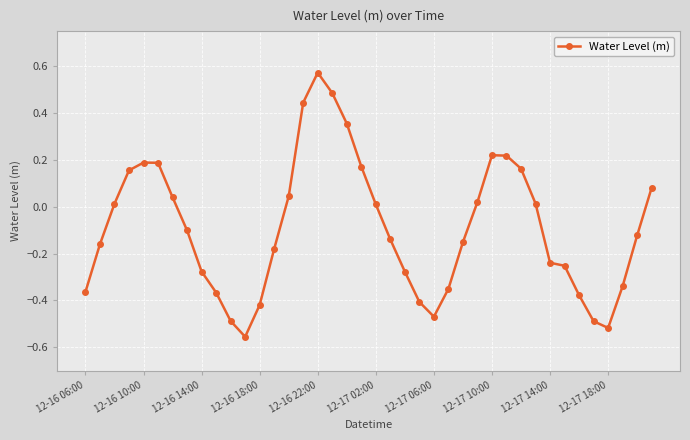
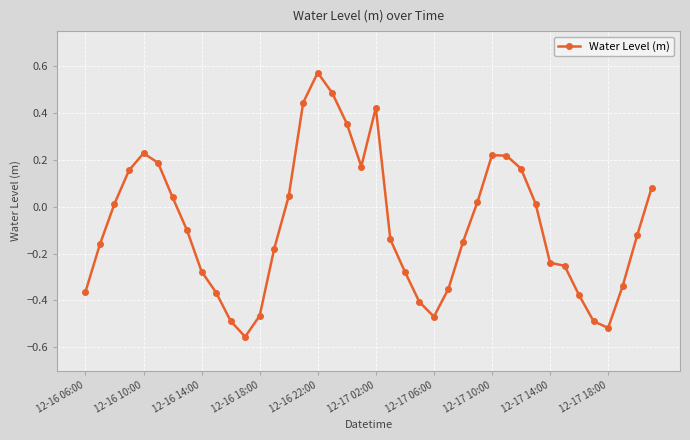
  {
    "12-16 06:00": -0.36,
-   "12-16 10:00": 0.19,
+   "12-16 10:00": 0.23,
    "12-16 14:00": -0.28,
-   "12-16 18:00": -0.42,
+   "12-16 18:00": -0.47,
    "12-16 22:00": 0.57,
-   "12-17 02:00": 0.01,
+   "12-17 02:00": 0.42,
    "12-17 06:00": -0.47,
    "12-17 10:00": 0.22,
    "12-17 14:00": -0.24,
    "12-17 18:00": -0.52
  }
